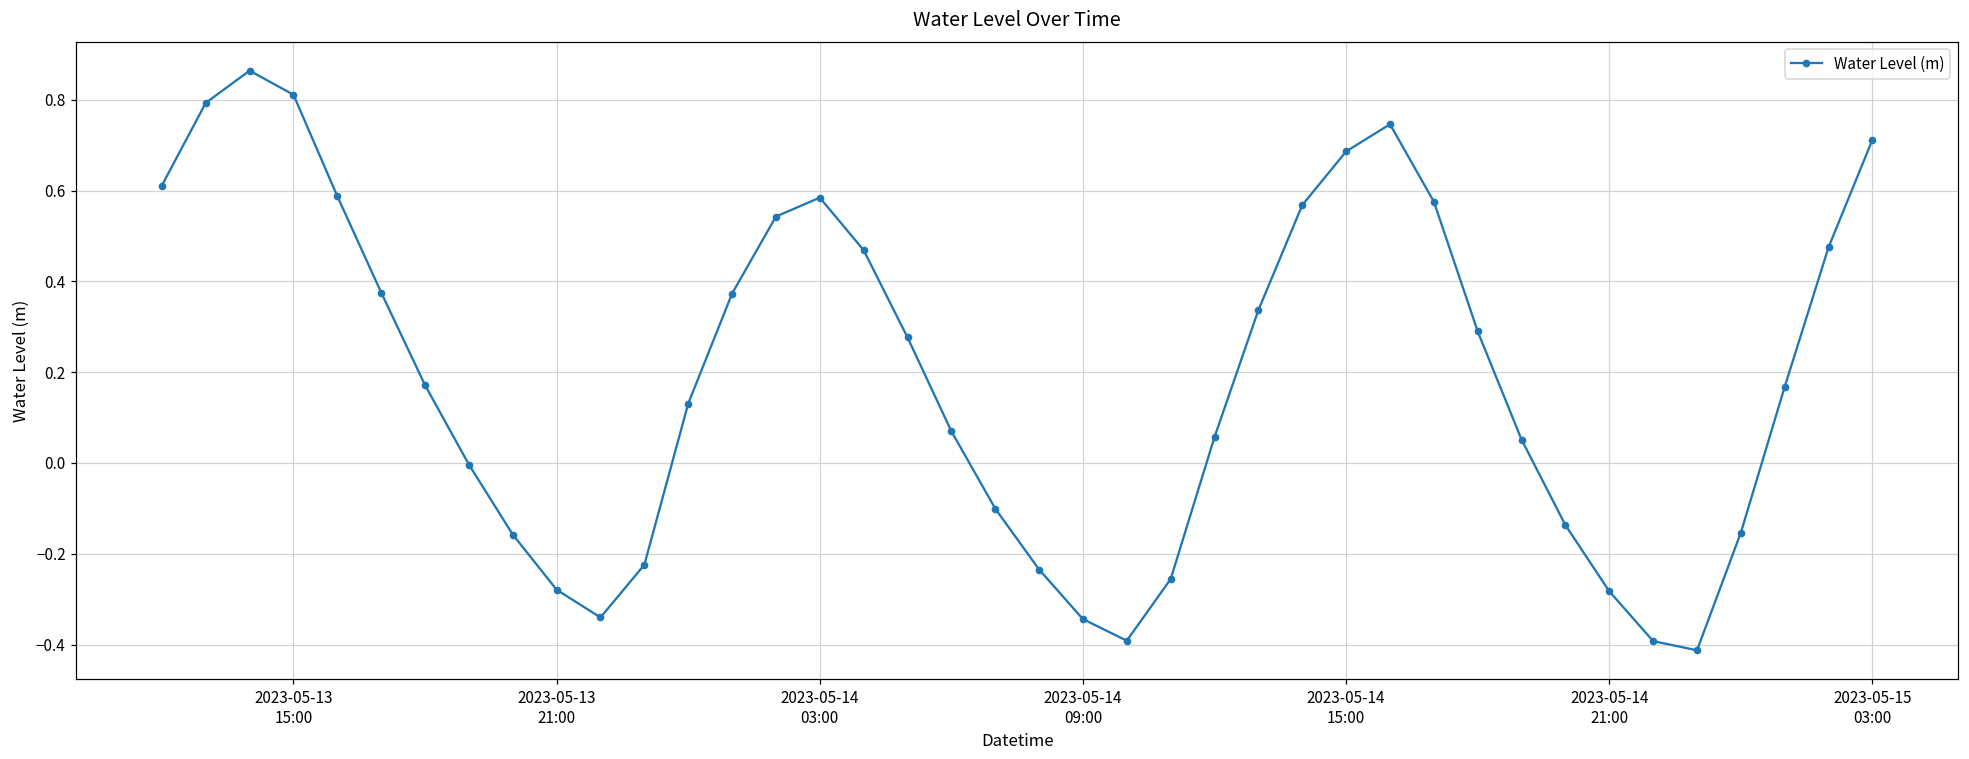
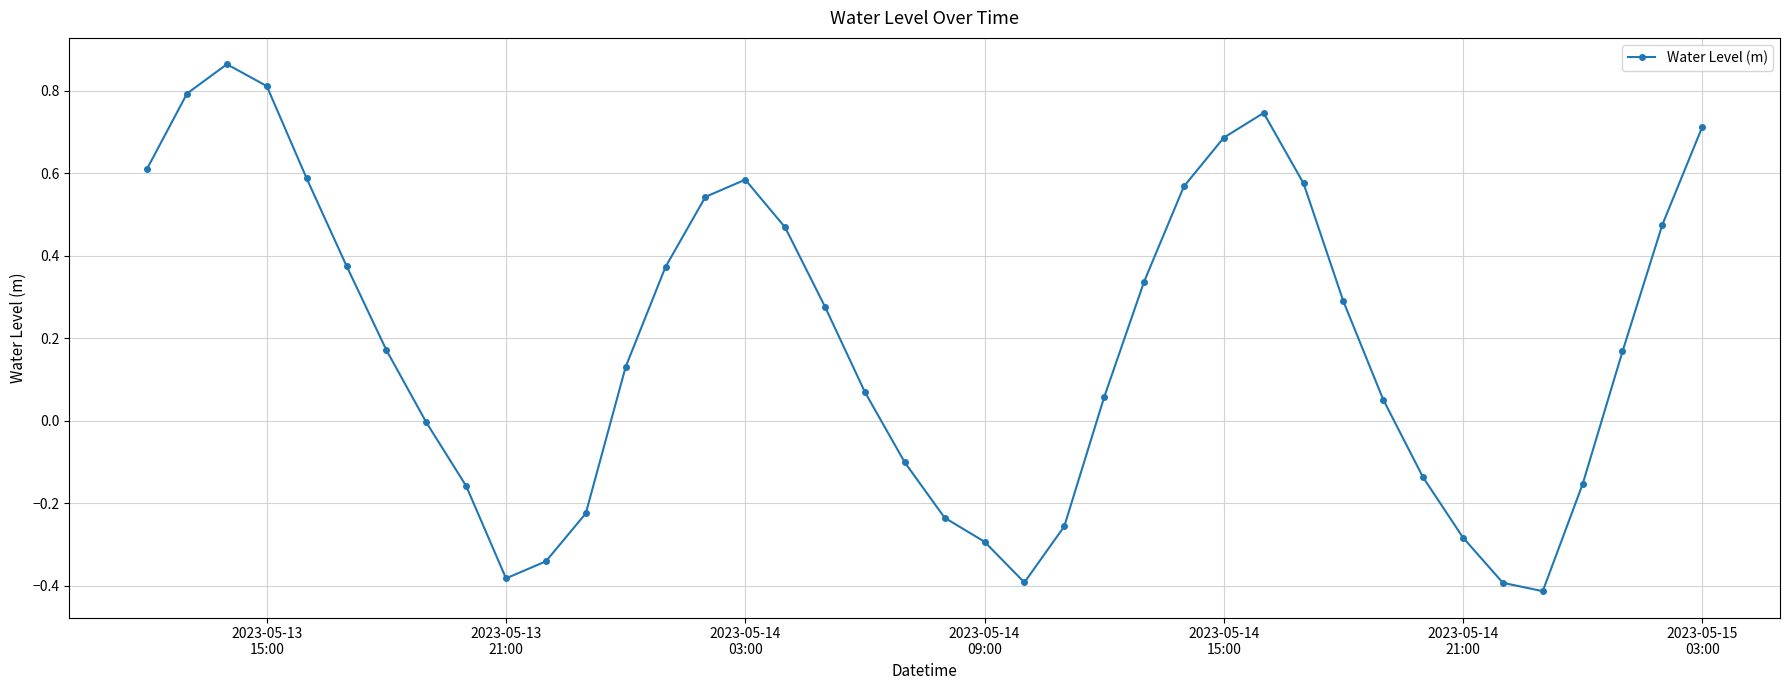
  {
    "2023-05-13 15:00": 0.81,
-   "2023-05-13 21:00": -0.28,
+   "2023-05-13 21:00": -0.38,
    "2023-05-14 03:00": 0.58,
-   "2023-05-14 09:00": -0.34,
+   "2023-05-14 09:00": -0.29,
    "2023-05-14 15:00": 0.69,
    "2023-05-14 21:00": -0.28,
    "2023-05-15 03:00": 0.71
  }
